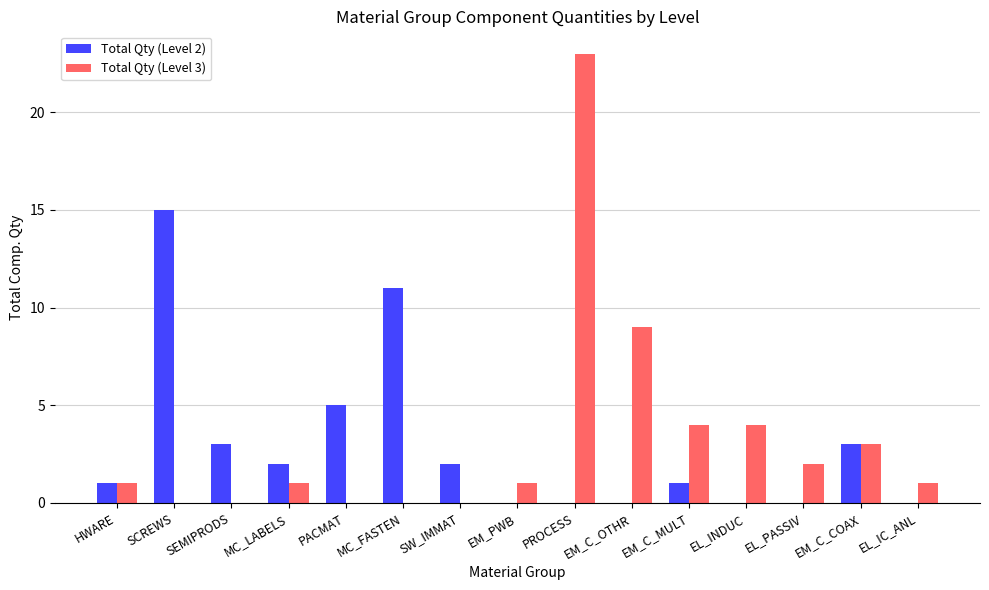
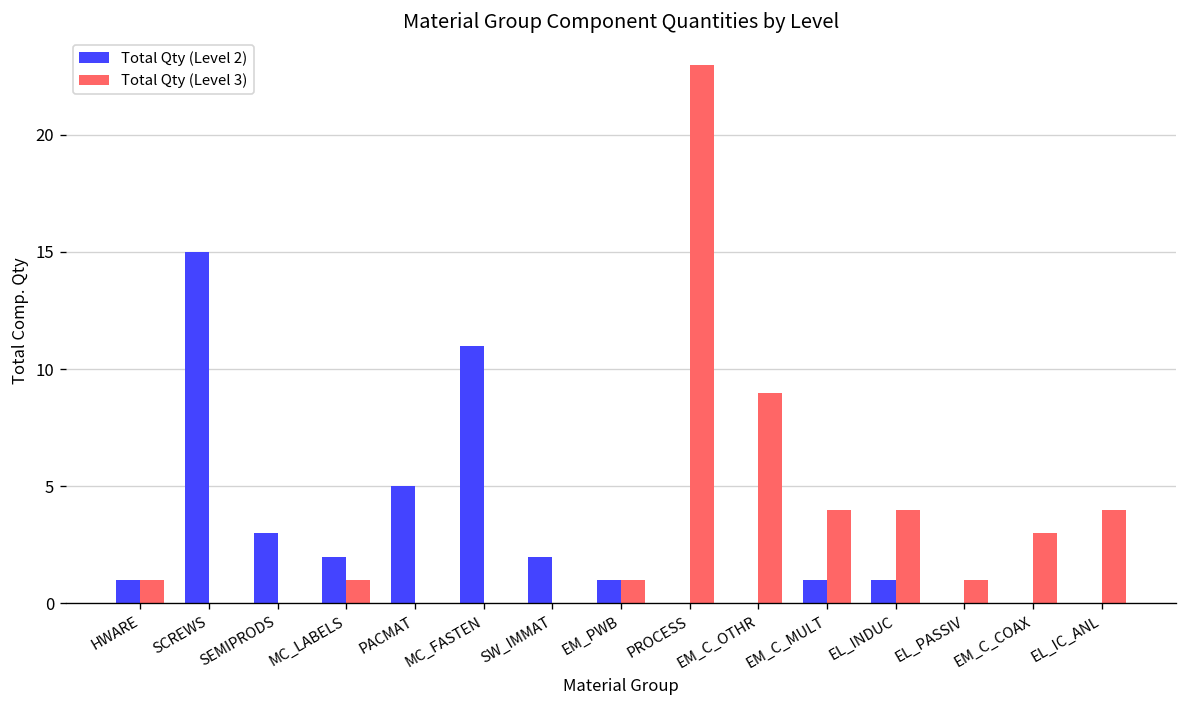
  {
    "Total Qty (Level 2)": {
      "HWARE": 1,
      "SCREWS": 15,
      "SEMIPRODS": 3,
      "MC_LABELS": 2,
      "PACMAT": 5,
      "MC_FASTEN": 11,
      "SW_IMMAT": 2,
-     "EM_PWB": 0,
+     "EM_PWB": 1,
      "PROCESS": 0,
      "EM_C_OTHR": 0,
      "EM_C_MULT": 1,
-     "EL_INDUC": 0,
+     "EL_INDUC": 1,
      "EL_PASSIV": 0,
-     "EM_C_COAX": 3,
+     "EM_C_COAX": 0,
      "EL_IC_ANL": 0
    },
    "Total Qty (Level 3)": {
      "HWARE": 1,
      "SCREWS": 0,
      "SEMIPRODS": 0,
      "MC_LABELS": 1,
      "PACMAT": 0,
      "MC_FASTEN": 0,
      "SW_IMMAT": 0,
      "EM_PWB": 1,
      "PROCESS": 23,
      "EM_C_OTHR": 9,
      "EM_C_MULT": 4,
      "EL_INDUC": 4,
-     "EL_PASSIV": 2,
+     "EL_PASSIV": 1,
      "EM_C_COAX": 3,
-     "EL_IC_ANL": 1
+     "EL_IC_ANL": 4
    }
  }
